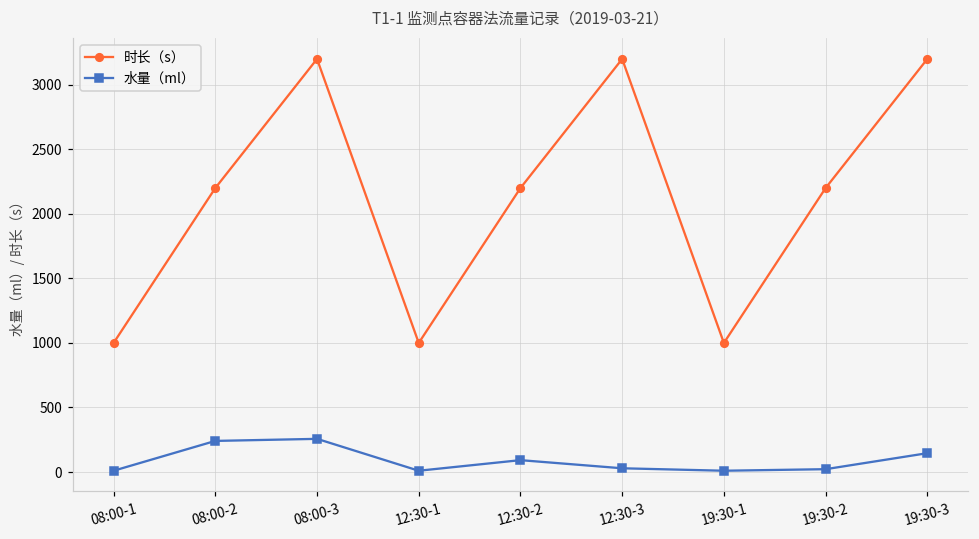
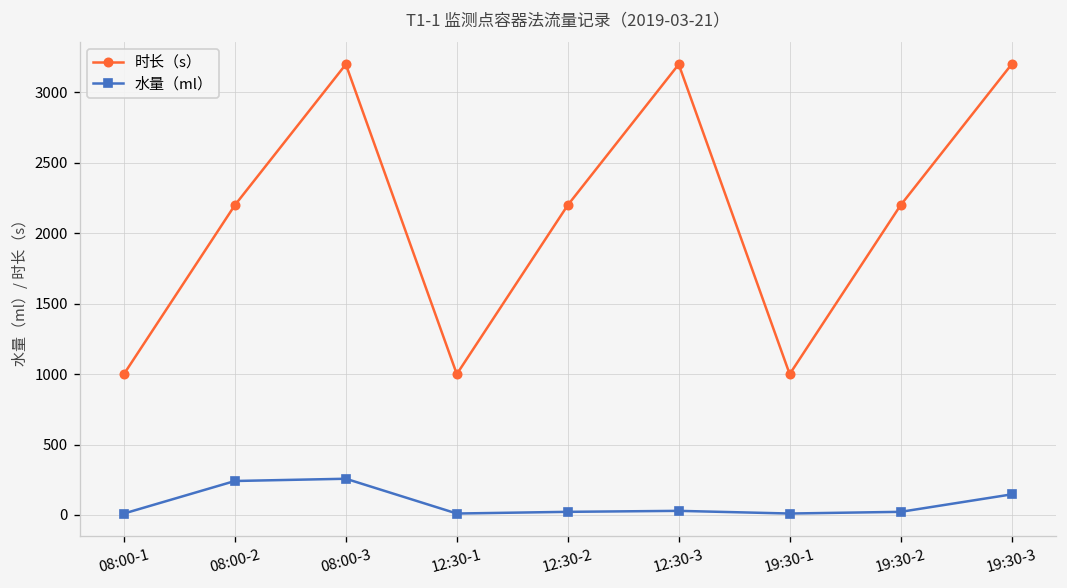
  {
    "时长（s）": {
      "08:00-1": 1000,
      "08:00-2": 2200,
      "08:00-3": 3200,
      "12:30-1": 1000,
      "12:30-2": 2200,
      "12:30-3": 3200,
      "19:30-1": 1000,
      "19:30-2": 2200,
      "19:30-3": 3200
    },
    "水量（ml）": {
      "08:00-1": 10,
      "08:00-2": 240,
      "08:00-3": 260,
      "12:30-1": 10,
-     "12:30-2": 90,
+     "12:30-2": 20,
      "12:30-3": 30,
      "19:30-1": 10,
      "19:30-2": 20,
      "19:30-3": 150
    }
  }
